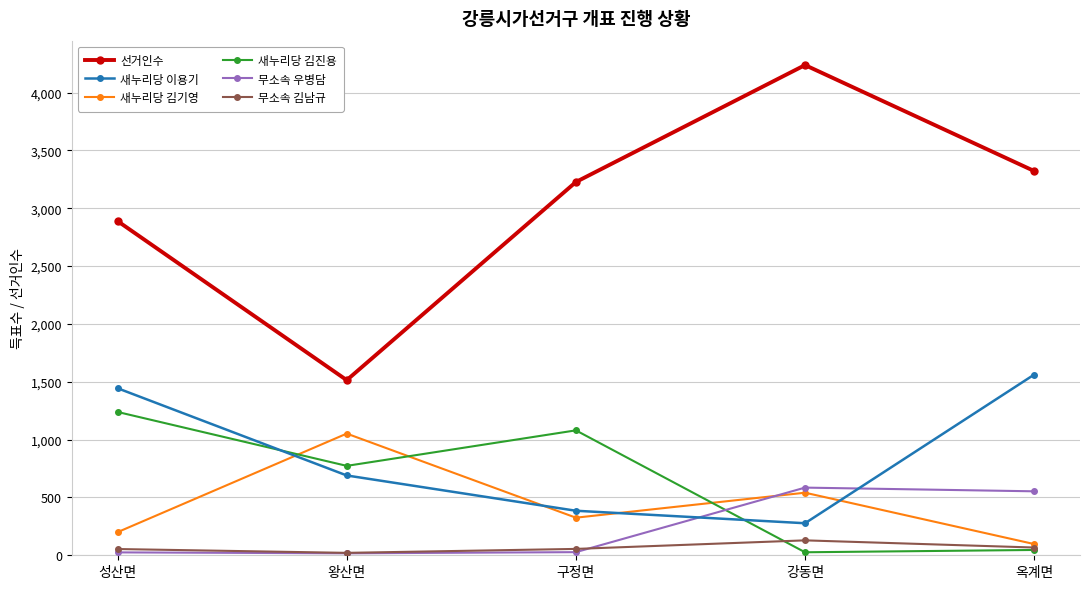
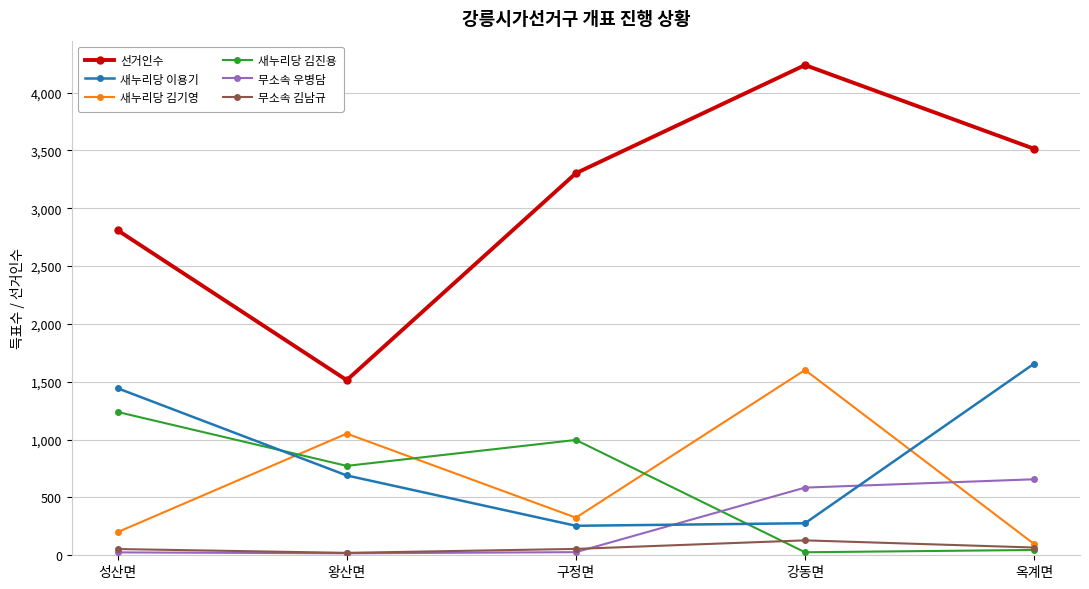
  {
    "선거인수": {
-     "성산면": "2,890",
+     "성산면": "2,810",
      "왕산면": "1,510",
-     "구정면": "3,230",
+     "구정면": "3,300",
      "강동면": "4,240",
-     "옥계면": "3,320"
+     "옥계면": "3,510"
    },
    "새누리당 이용기": {
      "성산면": "1,440",
      "왕산면": "690",
-     "구정면": "390",
+     "구정면": "260",
      "강동면": "280",
-     "옥계면": "1,560"
+     "옥계면": "1,660"
    },
    "새누리당 김기영": {
      "성산면": "200",
      "왕산면": "1,050",
      "구정면": "330",
-     "강동면": "540",
+     "강동면": "1,600",
      "옥계면": "100"
    },
    "새누리당 김진용": {
      "성산면": "1,240",
      "왕산면": "770",
-     "구정면": "1,080",
+     "구정면": "1,000",
      "강동면": "30"
    },
    "무소속 우병담": {
      "성산면": "30",
      "구정면": "30",
      "강동면": "590",
-     "옥계면": "550"
+     "옥계면": "660"
    },
    "무소속 김남규": {
      "성산면": "50",
      "구정면": "60",
      "강동면": "130"
    }
  }
